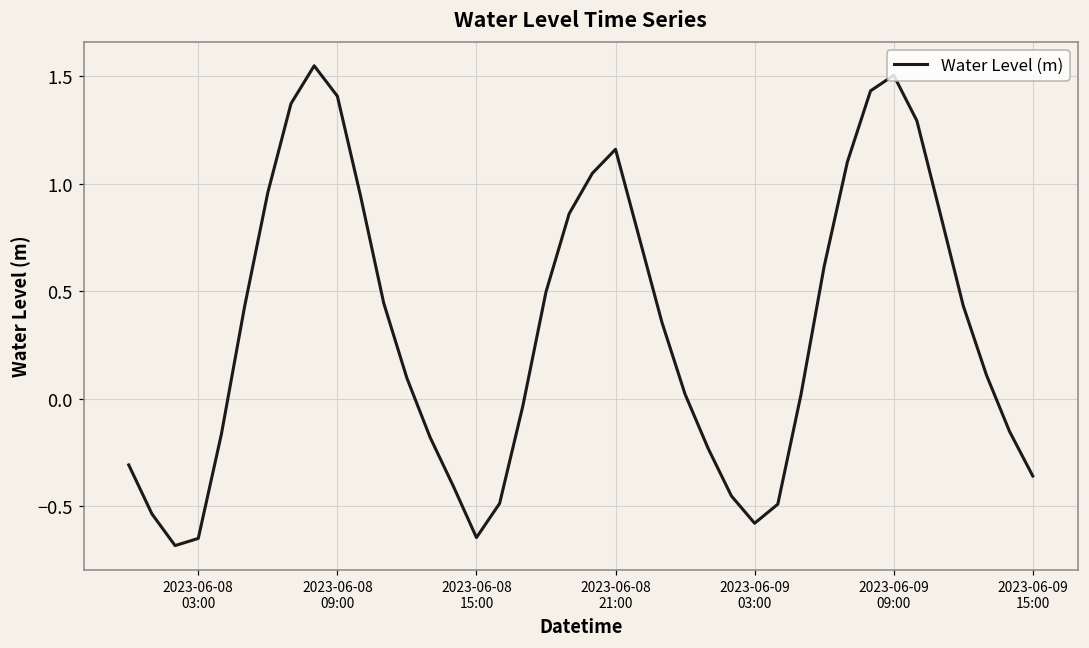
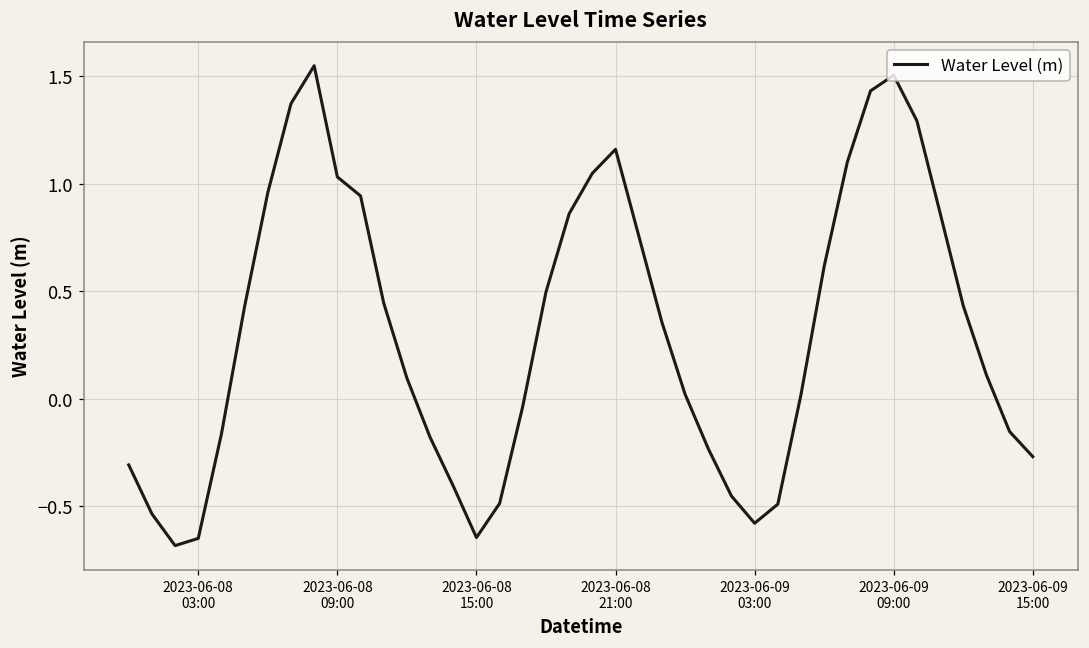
  {
    "2023-06-08 03:00": -0.65,
-   "2023-06-08 09:00": 1.41,
+   "2023-06-08 09:00": 1.03,
    "2023-06-08 15:00": -0.65,
    "2023-06-08 21:00": 1.16,
    "2023-06-09 03:00": -0.58,
-   "2023-06-09 15:00": -0.36
+   "2023-06-09 15:00": -0.27
  }
